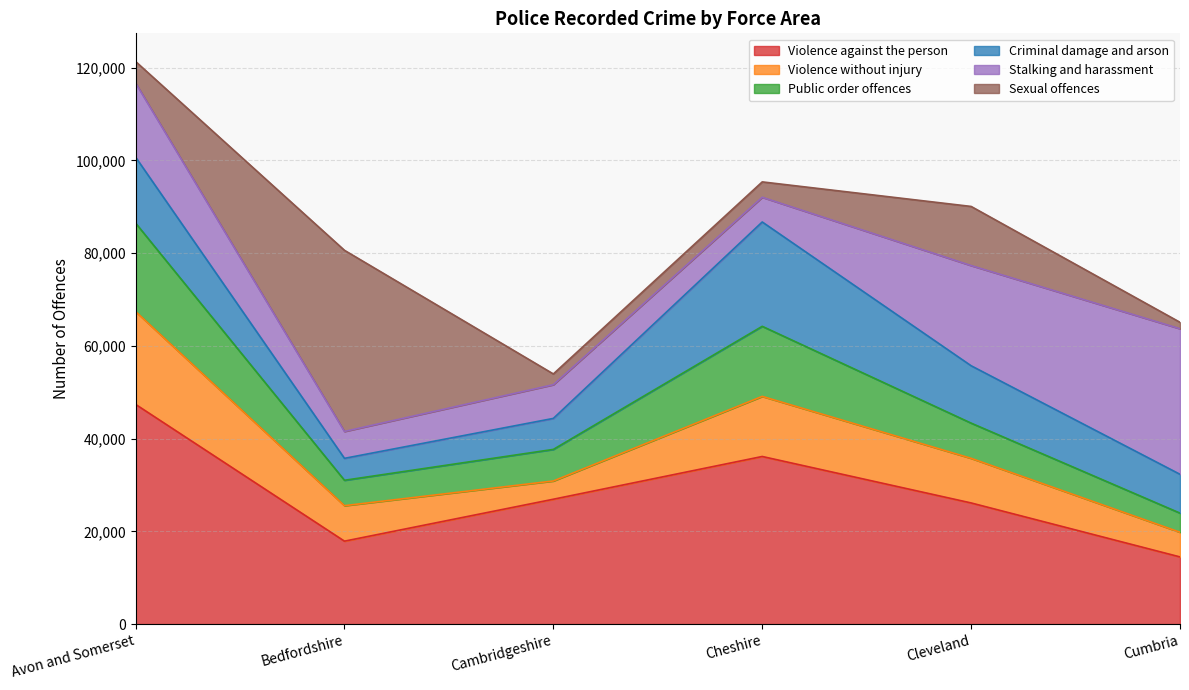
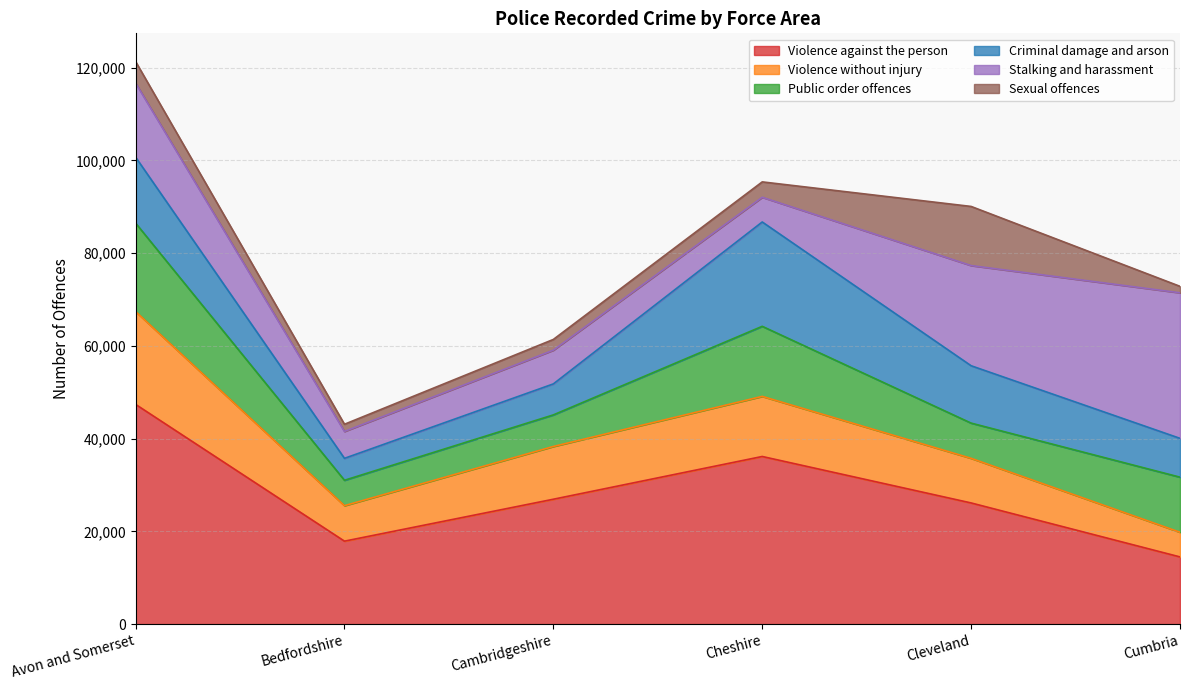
  {
    "Violence against the person": {
      "Avon and Somerset": "47,000",
      "Bedfordshire": "18,000",
      "Cambridgeshire": "27,000",
      "Cheshire": "36,000",
      "Cleveland": "26,000",
      "Cumbria": "14,000"
    },
    "Violence without injury": {
      "Avon and Somerset": "20,000",
      "Bedfordshire": "8,000",
-     "Cambridgeshire": "4,000",
+     "Cambridgeshire": "11,000",
      "Cheshire": "13,000",
      "Cleveland": "10,000",
      "Cumbria": "5,000"
    },
    "Public order offences": {
      "Avon and Somerset": "19,000",
      "Bedfordshire": "5,000",
      "Cambridgeshire": "7,000",
      "Cheshire": "15,000",
      "Cleveland": "8,000",
-     "Cumbria": "4,000"
+     "Cumbria": "12,000"
    },
    "Criminal damage and arson": {
      "Avon and Somerset": "14,000",
      "Bedfordshire": "5,000",
      "Cambridgeshire": "7,000",
      "Cheshire": "23,000",
      "Cleveland": "12,000",
      "Cumbria": "8,000"
    },
    "Stalking and harassment": {
      "Avon and Somerset": "16,000",
      "Bedfordshire": "6,000",
      "Cambridgeshire": "7,000",
      "Cheshire": "5,000",
      "Cleveland": "22,000",
      "Cumbria": "31,000"
    },
    "Sexual offences": {
      "Avon and Somerset": "5,000",
-     "Bedfordshire": "39,000",
+     "Bedfordshire": "2,000",
      "Cambridgeshire": "2,000",
      "Cheshire": "3,000",
      "Cleveland": "13,000",
      "Cumbria": "1,000"
    }
  }
